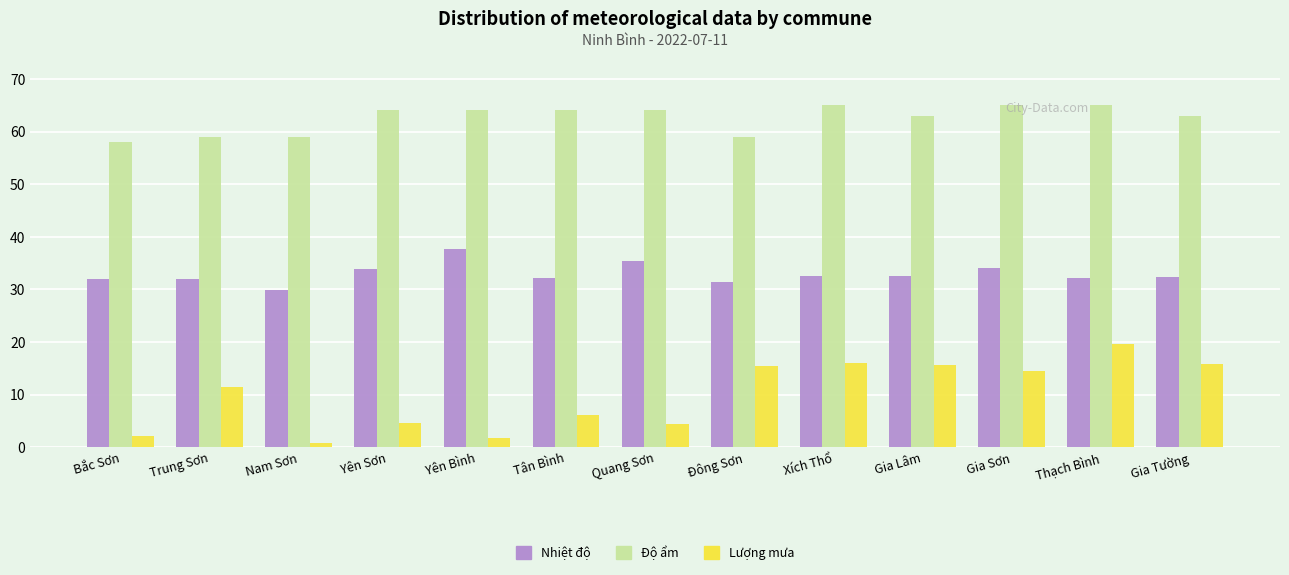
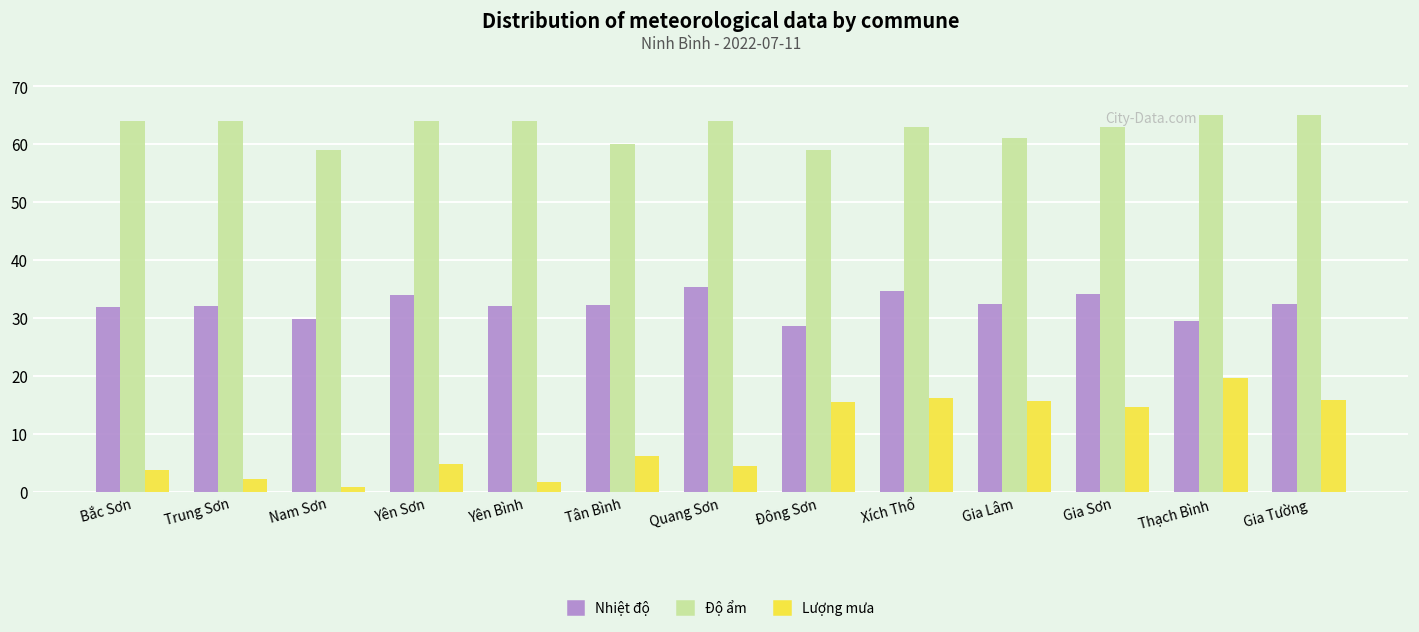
  {
    "Nhiệt độ": {
      "Bắc Sơn": 32,
      "Trung Sơn": 32,
      "Nam Sơn": 30,
      "Yên Sơn": 34,
-     "Yên Bình": 38,
+     "Yên Bình": 32,
      "Tân Bình": 32,
      "Quang Sơn": 35,
-     "Đông Sơn": 31,
-     "Xích Thổ": 33,
+     "Đông Sơn": 29,
+     "Xích Thổ": 35,
      "Gia Lâm": 32,
      "Gia Sơn": 34,
-     "Thạch Bình": 32,
+     "Thạch Bình": 29,
      "Gia Tường": 32
    },
    "Độ ẩm": {
-     "Bắc Sơn": 58,
-     "Trung Sơn": 59,
+     "Bắc Sơn": 64,
+     "Trung Sơn": 64,
      "Nam Sơn": 59,
      "Yên Sơn": 64,
      "Yên Bình": 64,
-     "Tân Bình": 64,
+     "Tân Bình": 60,
      "Quang Sơn": 64,
      "Đông Sơn": 59,
-     "Xích Thổ": 65,
-     "Gia Lâm": 63,
-     "Gia Sơn": 65,
+     "Xích Thổ": 63,
+     "Gia Lâm": 61,
+     "Gia Sơn": 63,
      "Thạch Bình": 65,
-     "Gia Tường": 63
+     "Gia Tường": 65
    },
    "Lượng mưa": {
-     "Bắc Sơn": 2,
-     "Trung Sơn": 11,
+     "Bắc Sơn": 4,
+     "Trung Sơn": 2,
      "Nam Sơn": 1,
      "Yên Sơn": 5,
      "Yên Bình": 2,
      "Tân Bình": 6,
      "Quang Sơn": 5,
      "Đông Sơn": 15,
      "Xích Thổ": 16,
      "Gia Lâm": 16,
      "Gia Sơn": 15,
      "Thạch Bình": 20,
      "Gia Tường": 16
    }
  }
